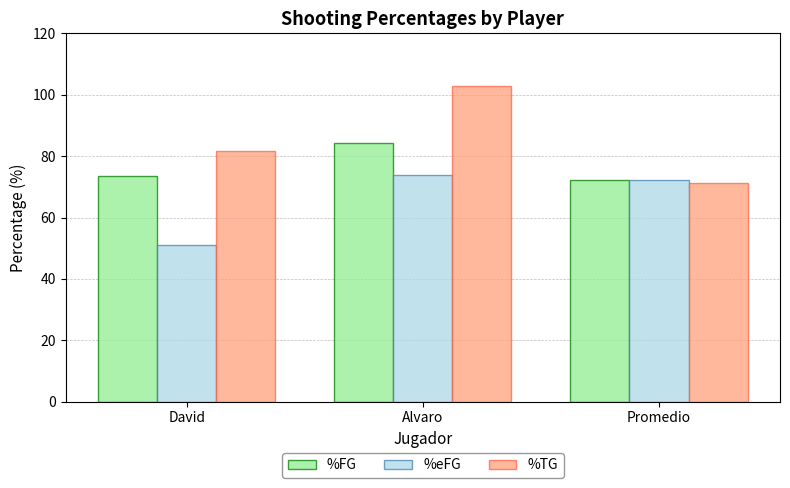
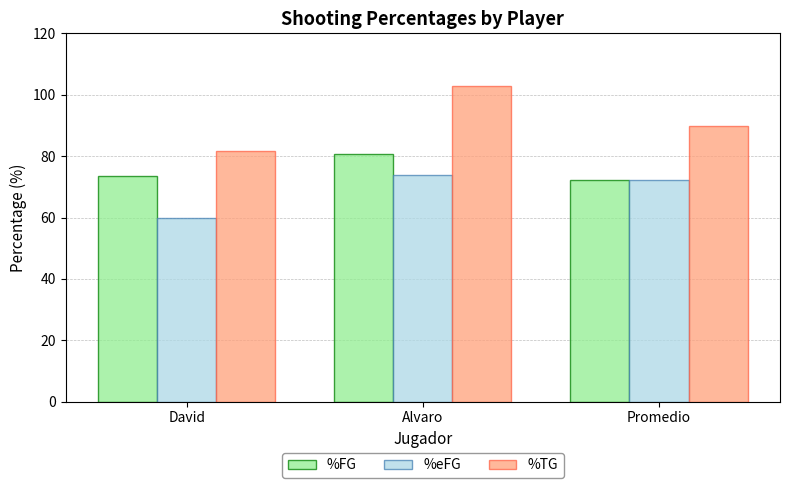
  {
    "%FG": {
      "David": 73,
-     "Alvaro": 84,
+     "Alvaro": 81,
      "Promedio": 72
    },
    "%eFG": {
-     "David": 51,
+     "David": 60,
      "Alvaro": 74,
      "Promedio": 72
    },
    "%TG": {
      "David": 82,
      "Alvaro": 103,
-     "Promedio": 71
+     "Promedio": 90
    }
  }
